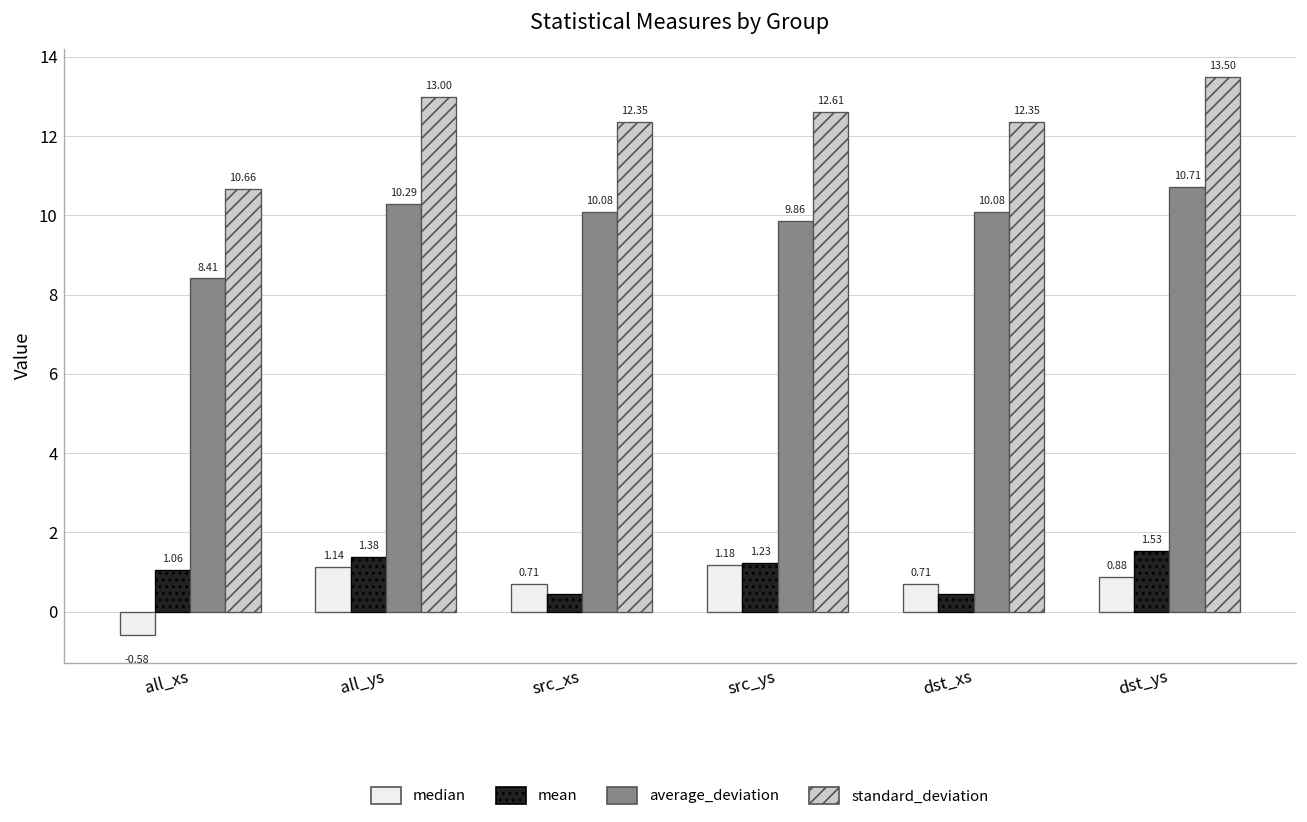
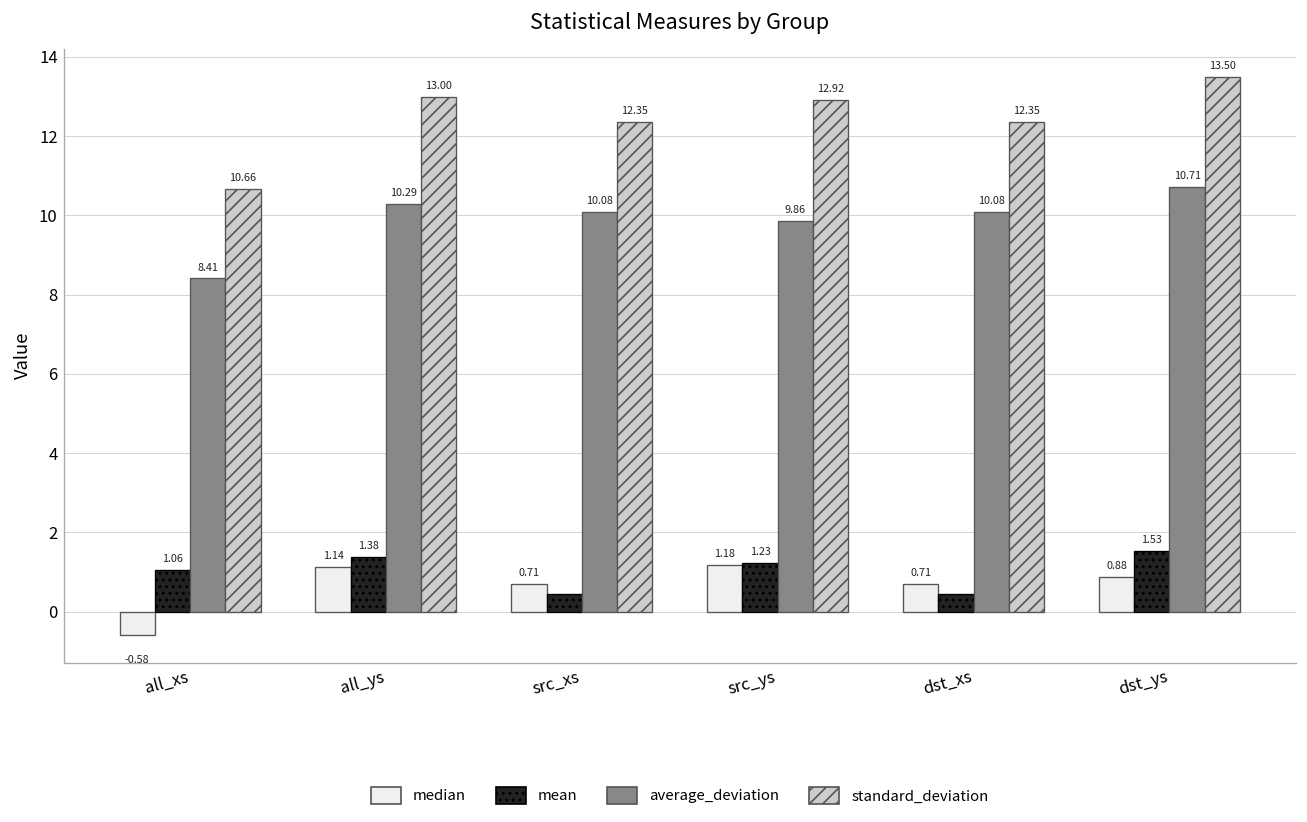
  {
    "median": {
      "all_xs": -0.58,
      "all_ys": 1.14,
      "src_xs": 0.71,
      "src_ys": 1.18,
      "dst_xs": 0.71,
      "dst_ys": 0.88
    },
    "mean": {
      "all_xs": 1.06,
      "all_ys": 1.38,
      "src_ys": 1.23,
      "dst_ys": 1.53
    },
    "average_deviation": {
      "all_xs": 8.41,
      "all_ys": 10.29,
      "src_xs": 10.08,
      "src_ys": 9.86,
      "dst_xs": 10.08,
      "dst_ys": 10.71
    },
    "standard_deviation": {
      "all_xs": 10.66,
      "all_ys": 13.00,
      "src_xs": 12.35,
-     "src_ys": 12.61,
+     "src_ys": 12.92,
      "dst_xs": 12.35,
      "dst_ys": 13.50
    }
  }
